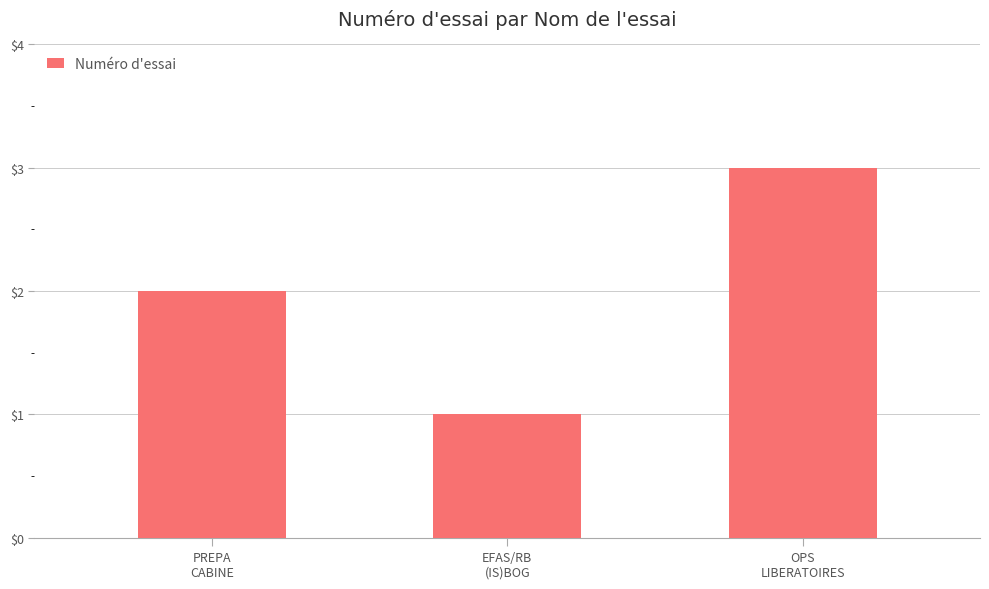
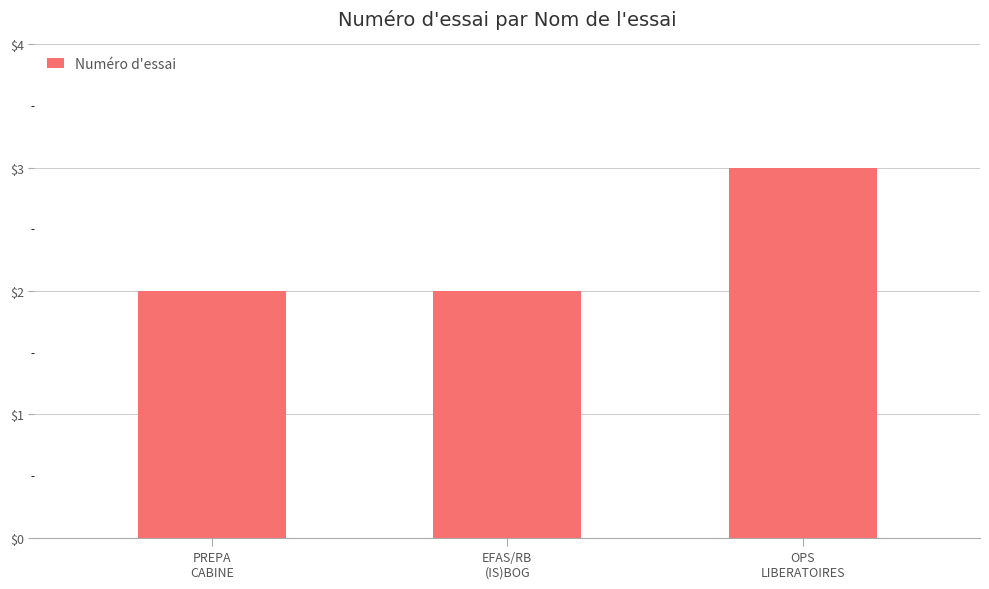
  {
    "PREPA CABINE": "$2",
-   "EFAS/RB (IS)BOG": "$1",
+   "EFAS/RB (IS)BOG": "$2",
    "OPS LIBERATOIRES": "$3"
  }
